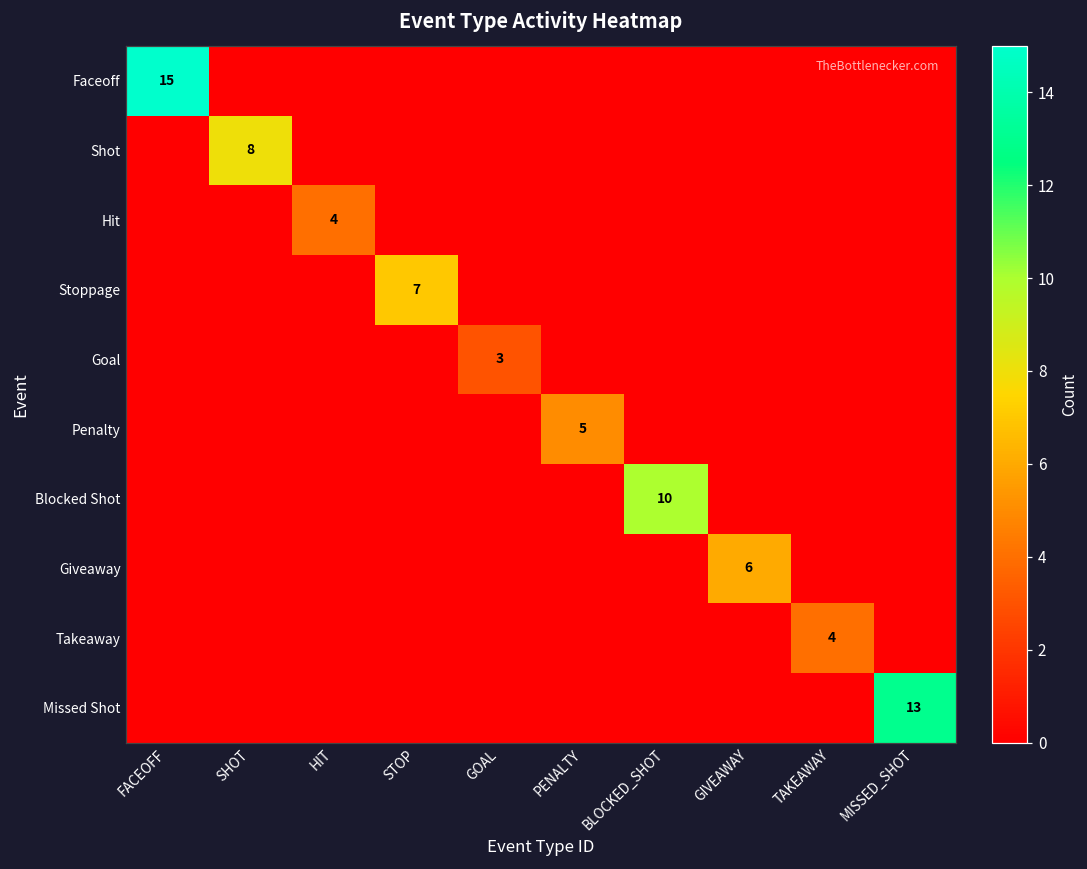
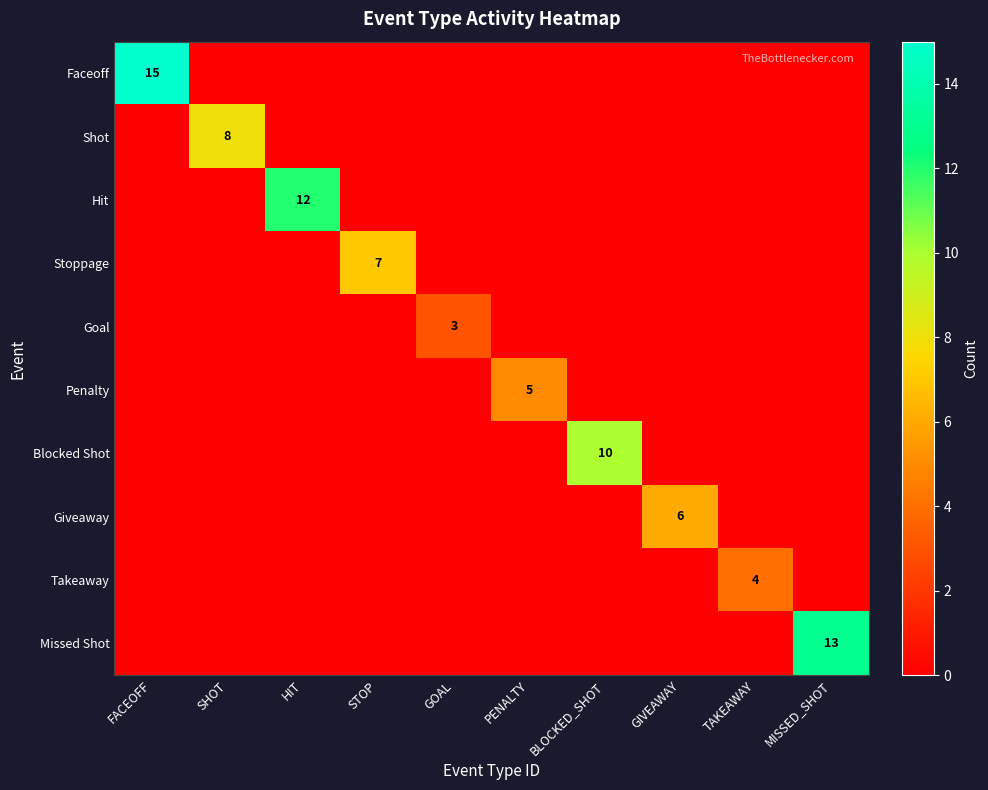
  {
    "Faceoff": {
      "FACEOFF": 15
    },
    "Shot": {
      "SHOT": 8
    },
    "Hit": {
-     "HIT": 4
+     "HIT": 12
    },
    "Stoppage": {
      "STOP": 7
    },
    "Goal": {
      "GOAL": 3
    },
    "Penalty": {
      "PENALTY": 5
    },
    "Blocked Shot": {
      "BLOCKED_SHOT": 10
    },
    "Giveaway": {
      "GIVEAWAY": 6
    },
    "Takeaway": {
      "TAKEAWAY": 4
    },
    "Missed Shot": {
      "MISSED_SHOT": 13
    }
  }
